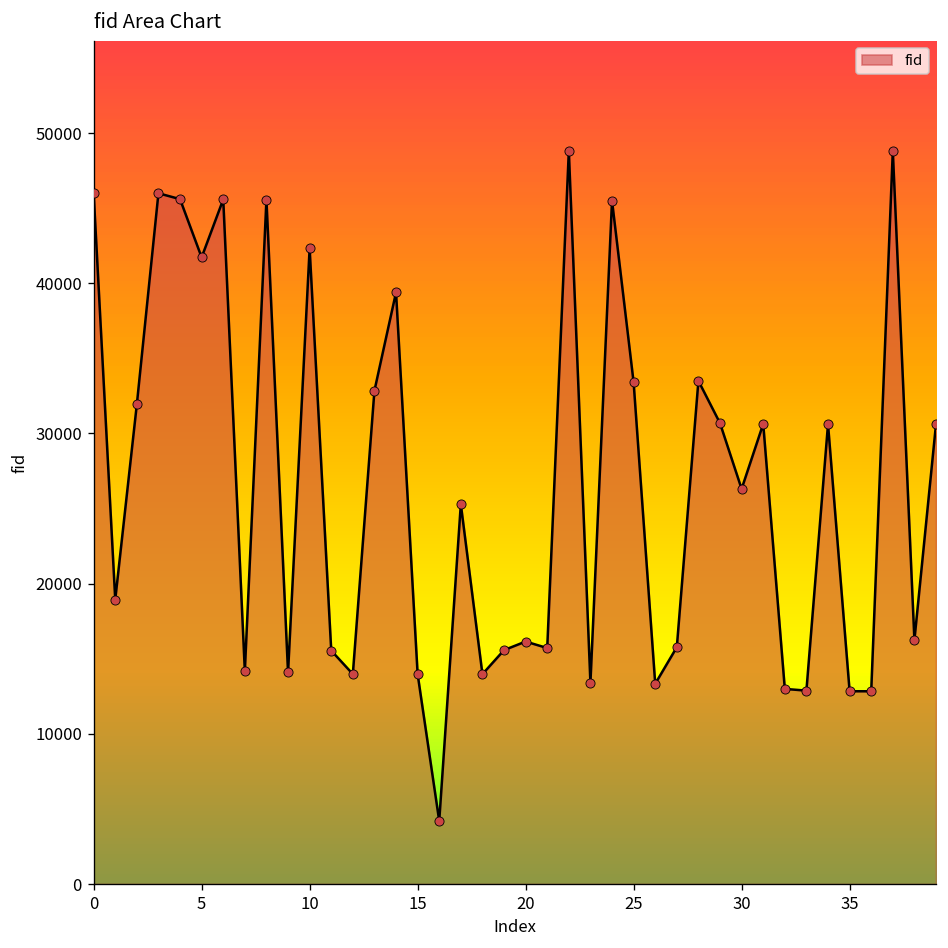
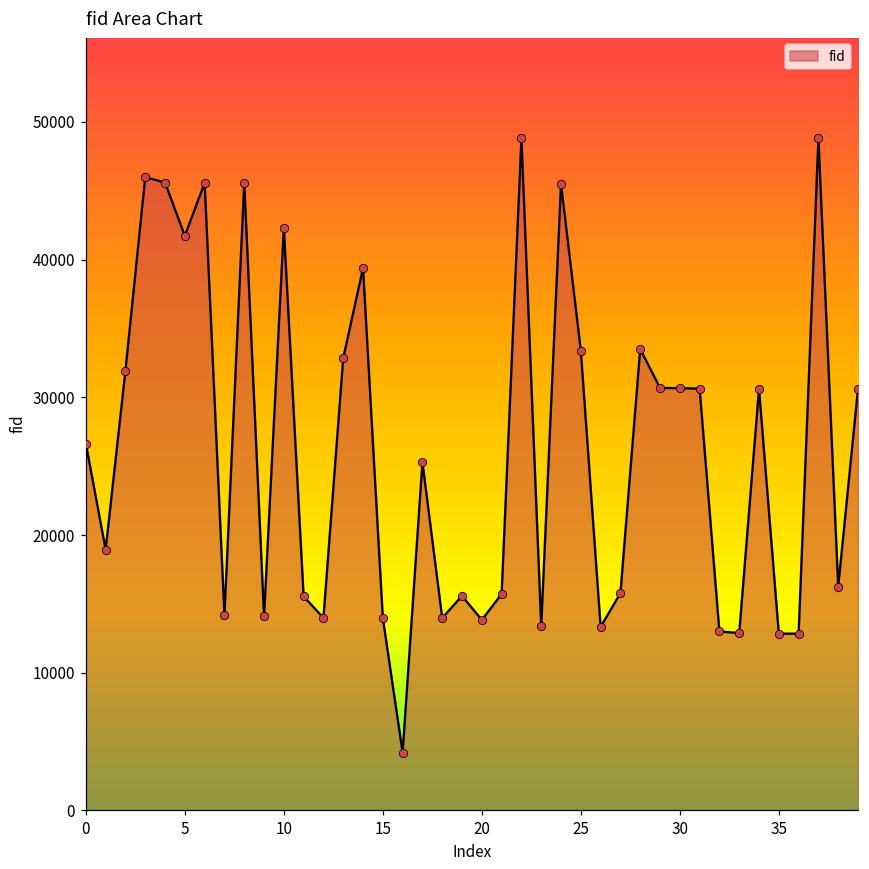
  {
-   "0": 46000,
+   "0": 26600,
    "5": 41700,
    "10": 42300,
    "15": 14000,
-   "20": 16100,
+   "20": 13800,
    "25": 33400,
-   "30": 26300,
+   "30": 30700,
    "35": 12800
  }
